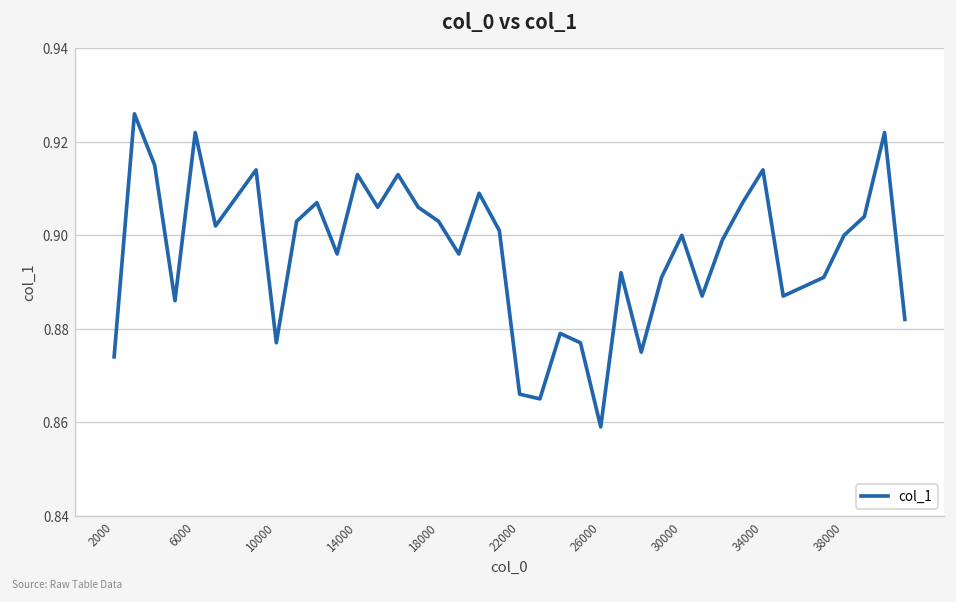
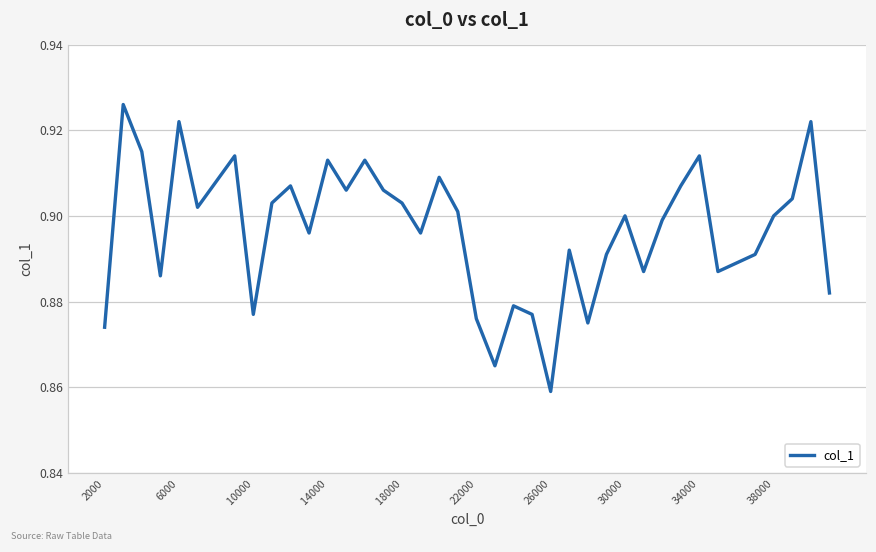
  {
    "2000": 0.874,
    "6000": 0.922,
    "10000": 0.877,
    "14000": 0.913,
    "18000": 0.903,
-   "22000": 0.866,
+   "22000": 0.876,
    "26000": 0.859,
    "30000": 0.900,
    "34000": 0.914,
    "38000": 0.900
  }
